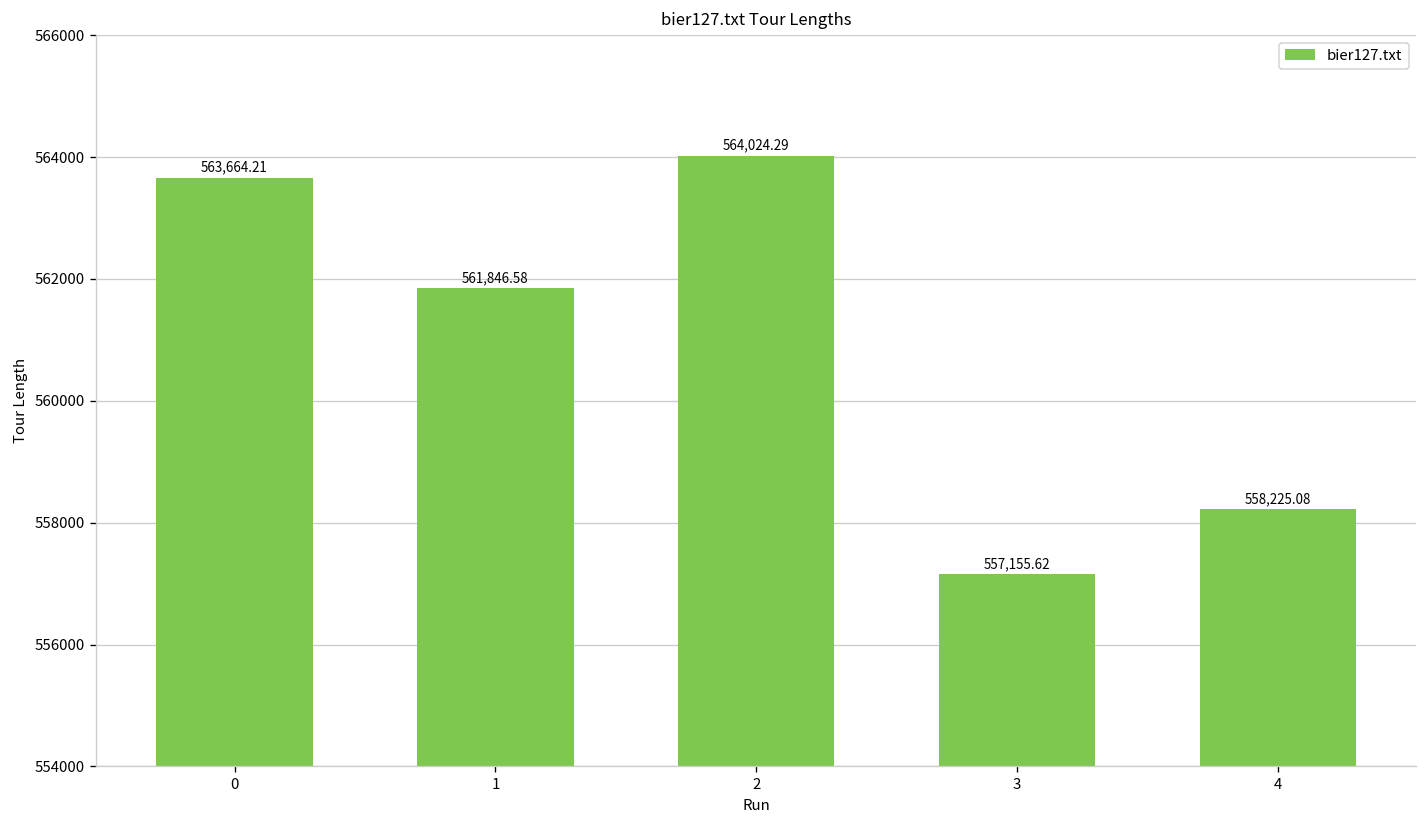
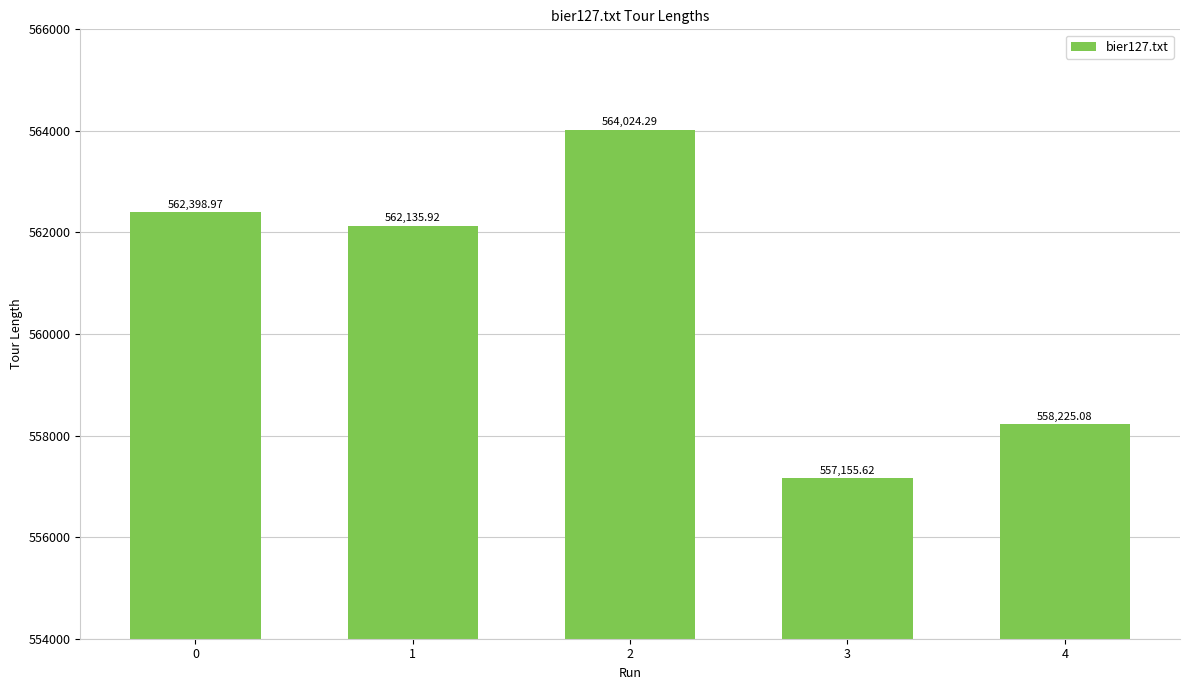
  {
-   "0": "563,664.21",
-   "1": "561,846.58",
+   "0": "562,398.97",
+   "1": "562,135.92",
    "2": "564,024.29",
    "3": "557,155.62",
    "4": "558,225.08"
  }
